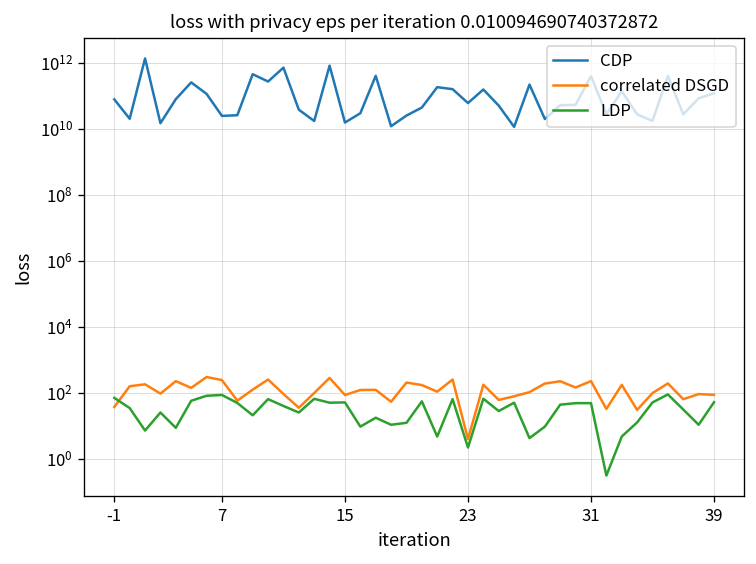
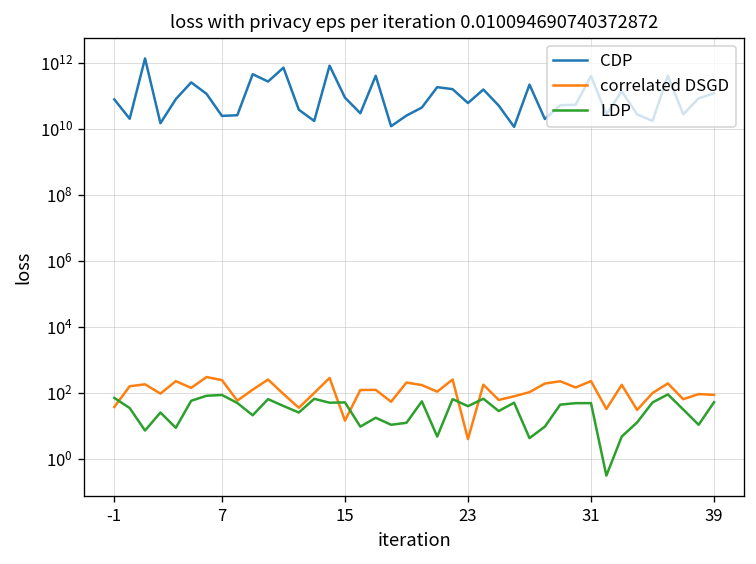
  {
    "CDP": {
      "-1": 80000000000,
      "7": 20000000000,
-     "15": 20000000000,
+     "15": 90000000000,
      "23": 60000000000
    },
    "correlated DSGD": {
      "-1": 40,
      "7": 200,
-     "15": 90,
+     "15": 10,
      "23": 4,
      "31": 200,
      "39": 90
    },
    "LDP": {
      "-1": 70,
      "7": 90,
      "15": 50,
-     "23": 2,
+     "23": 40,
      "31": 50,
      "39": 50
    }
  }
